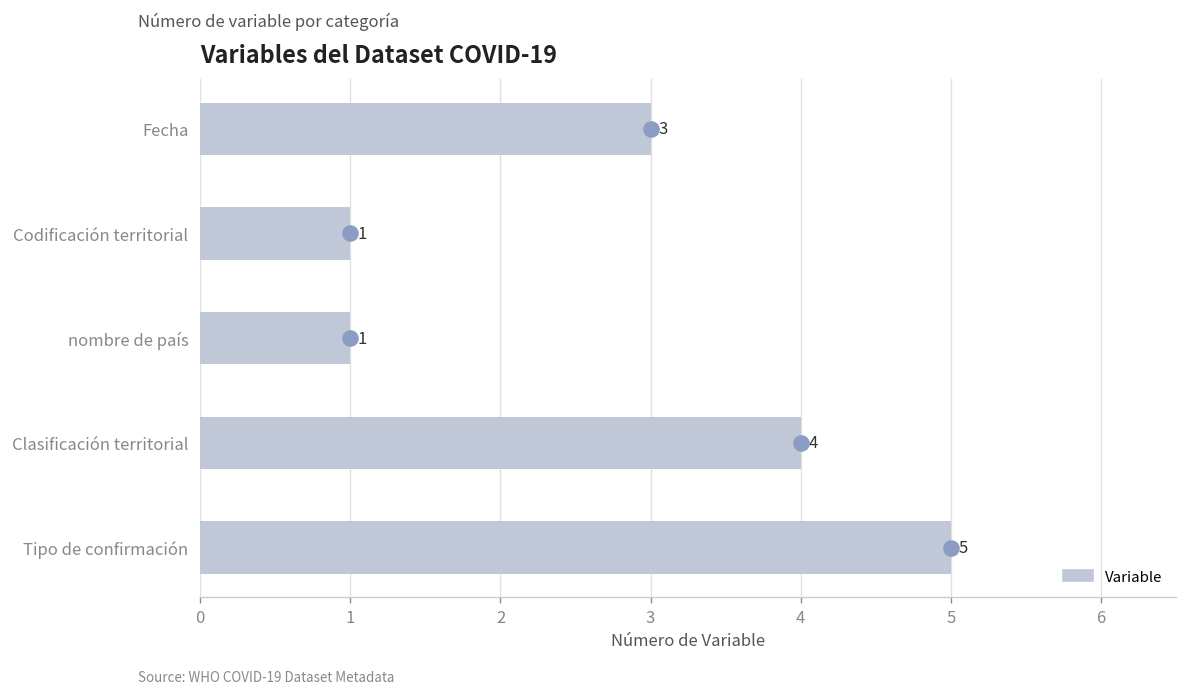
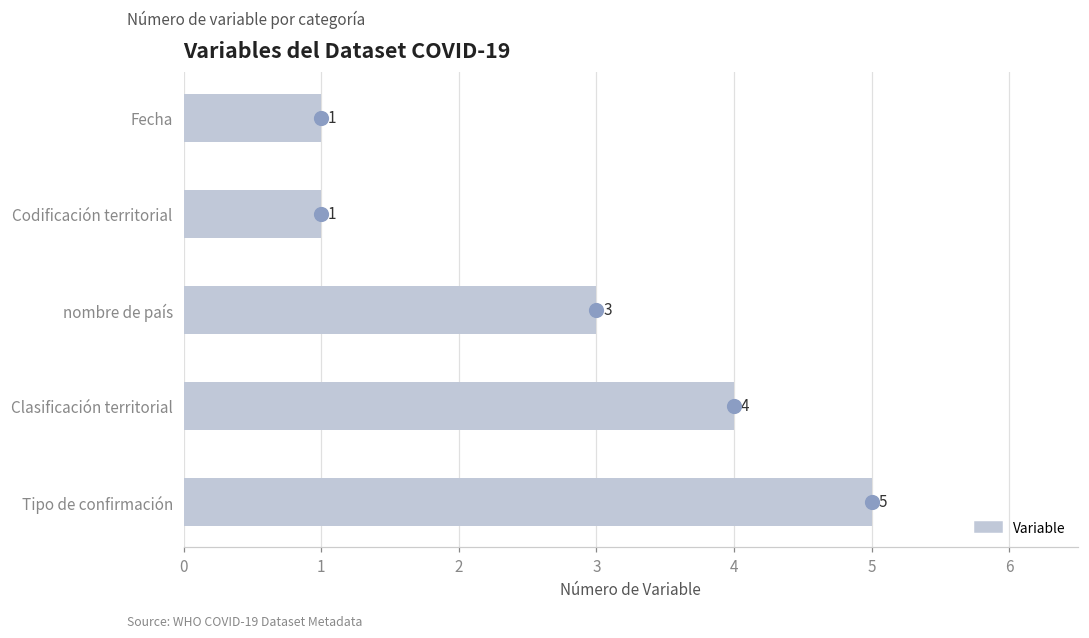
  {
-   "Fecha": 3,
+   "Fecha": 1,
    "Codificación territorial": 1,
-   "nombre de país": 1,
+   "nombre de país": 3,
    "Clasificación territorial": 4,
    "Tipo de confirmación": 5
  }
